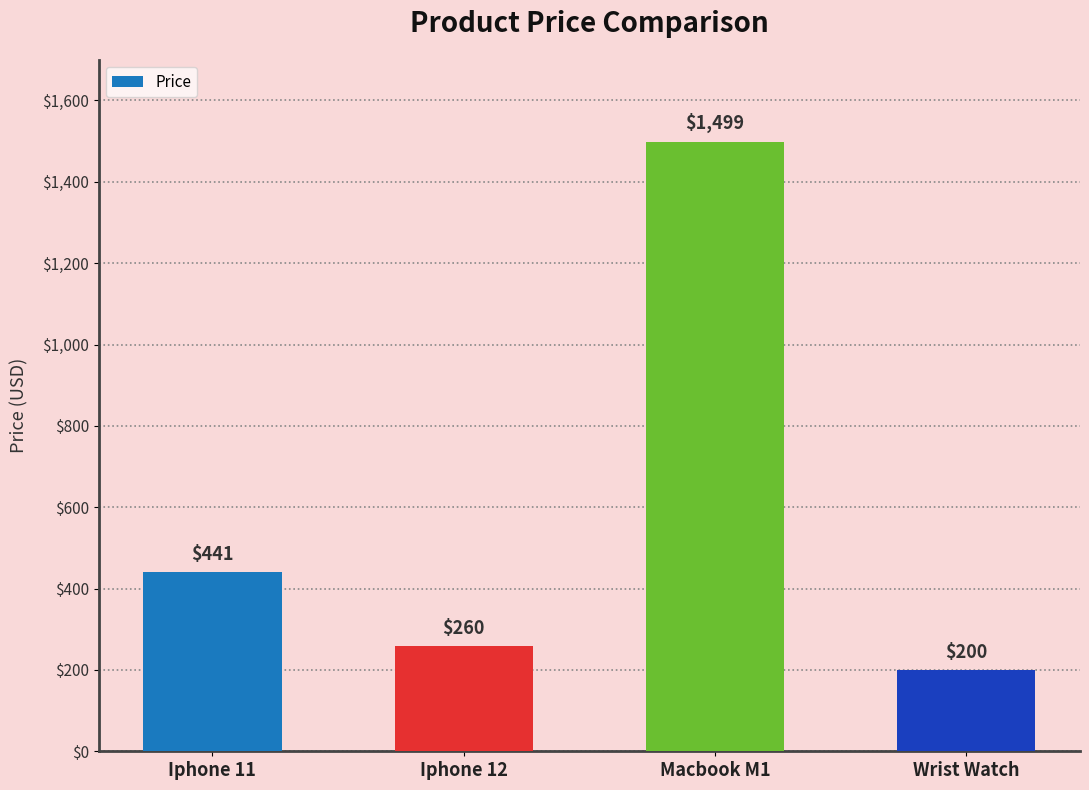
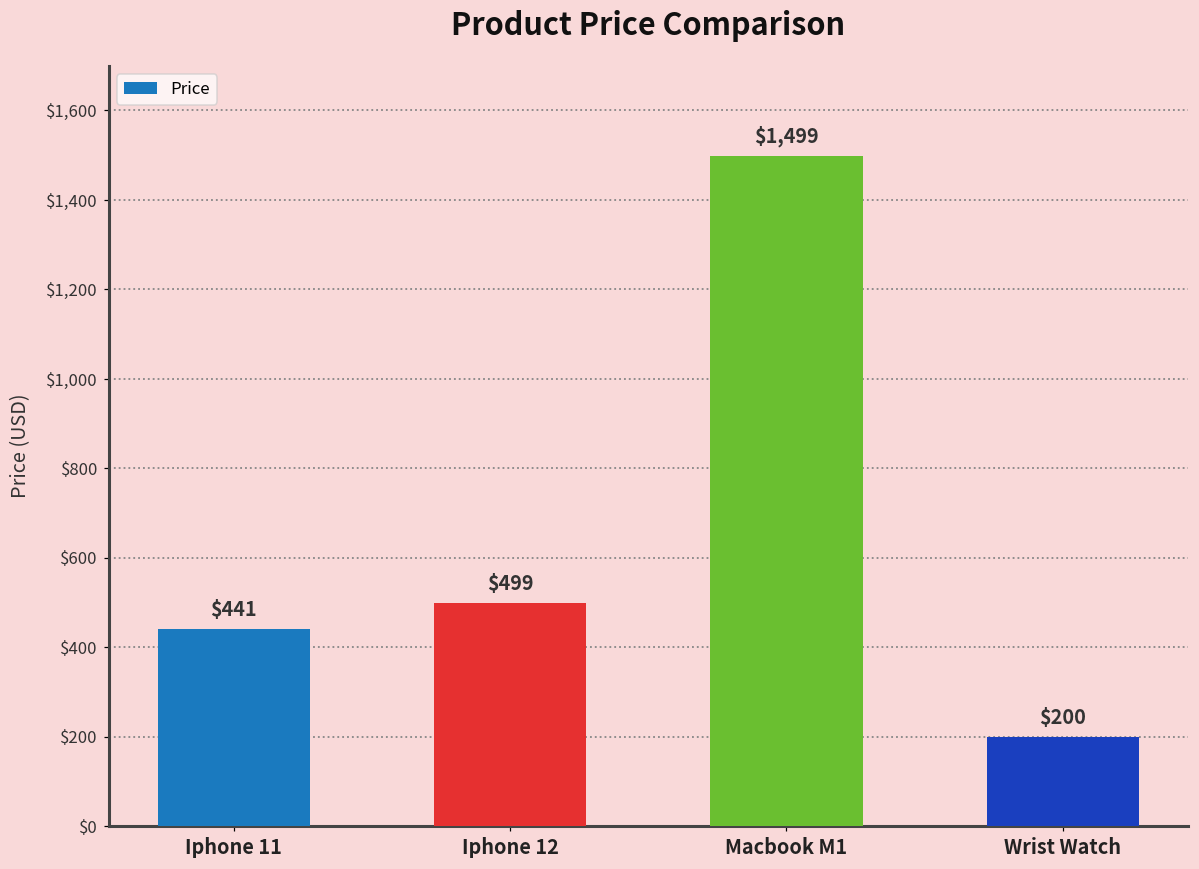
  {
    "Iphone 11": "$441",
-   "Iphone 12": "$260",
+   "Iphone 12": "$499",
    "Macbook M1": "$1,499",
    "Wrist Watch": "$200"
  }
